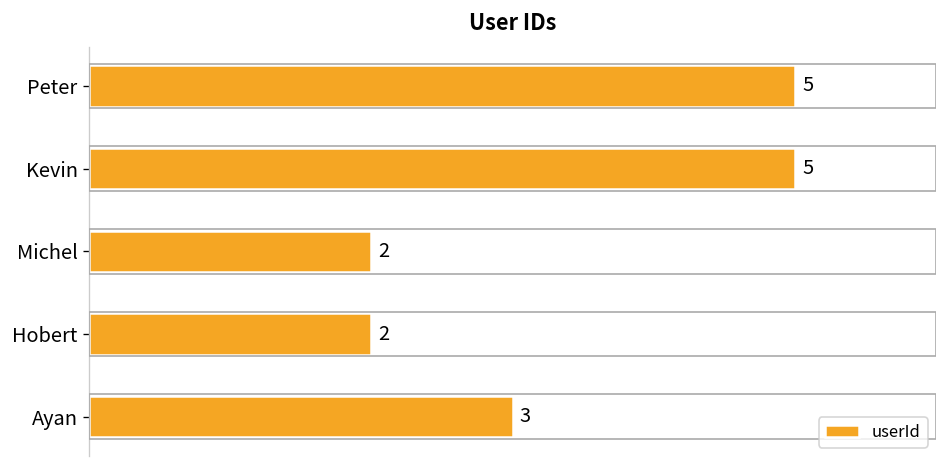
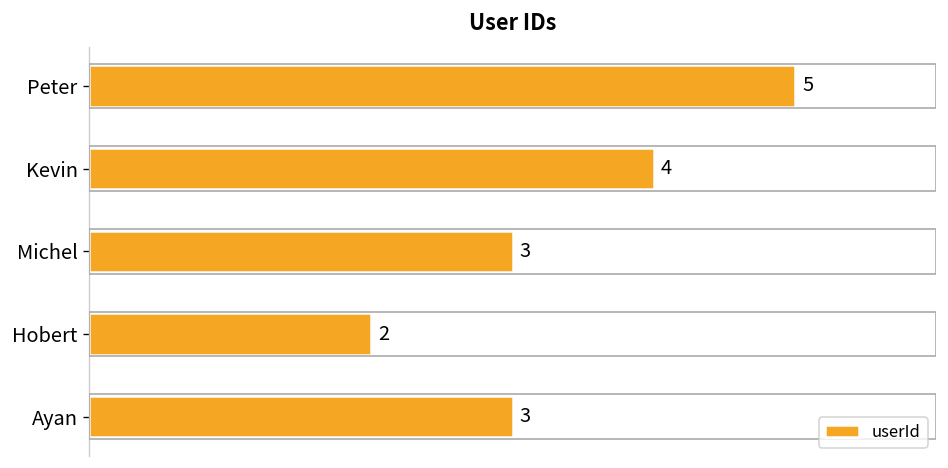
  {
    "Peter": 5,
-   "Kevin": 5,
-   "Michel": 2,
+   "Kevin": 4,
+   "Michel": 3,
    "Hobert": 2,
    "Ayan": 3
  }
